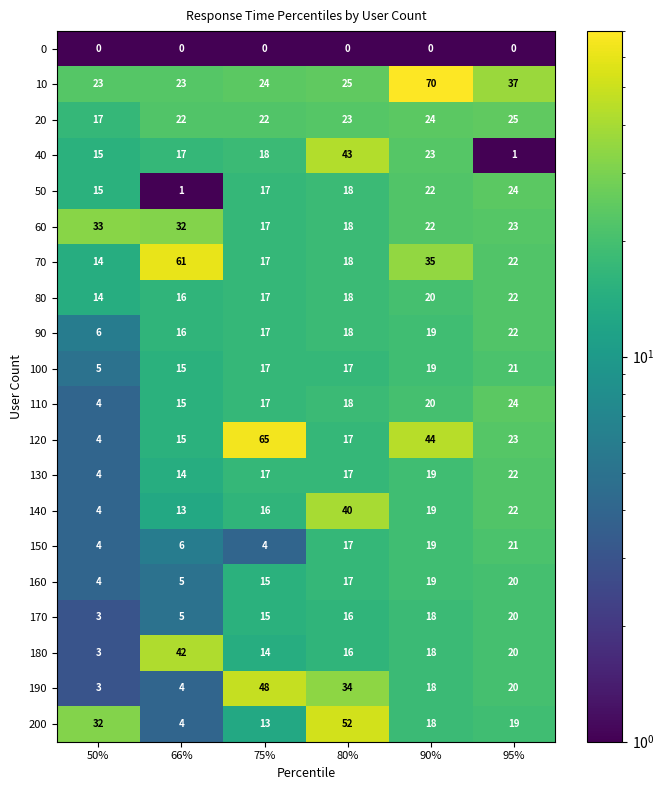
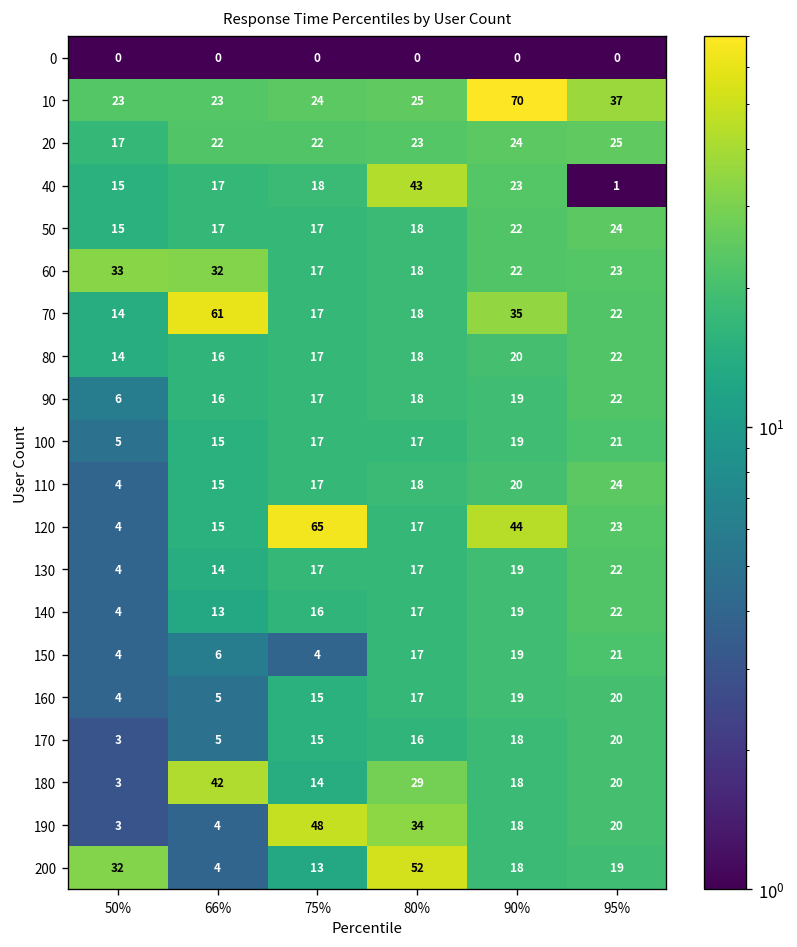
  {
    "0": {
      "50%": 0,
      "66%": 0,
      "75%": 0,
      "80%": 0,
      "90%": 0,
      "95%": 0
    },
    "10": {
      "50%": 23,
      "66%": 23,
      "75%": 24,
      "80%": 25,
      "90%": 70,
      "95%": 37
    },
    "20": {
      "50%": 17,
      "66%": 22,
      "75%": 22,
      "80%": 23,
      "90%": 24,
      "95%": 25
    },
    "40": {
      "50%": 15,
      "66%": 17,
      "75%": 18,
      "80%": 43,
      "90%": 23,
      "95%": 1
    },
    "50": {
      "50%": 15,
-     "66%": 1,
+     "66%": 17,
      "75%": 17,
      "80%": 18,
      "90%": 22,
      "95%": 24
    },
    "60": {
      "50%": 33,
      "66%": 32,
      "75%": 17,
      "80%": 18,
      "90%": 22,
      "95%": 23
    },
    "70": {
      "50%": 14,
      "66%": 61,
      "75%": 17,
      "80%": 18,
      "90%": 35,
      "95%": 22
    },
    "80": {
      "50%": 14,
      "66%": 16,
      "75%": 17,
      "80%": 18,
      "90%": 20,
      "95%": 22
    },
    "90": {
      "50%": 6,
      "66%": 16,
      "75%": 17,
      "80%": 18,
      "90%": 19,
      "95%": 22
    },
    "100": {
      "50%": 5,
      "66%": 15,
      "75%": 17,
      "80%": 17,
      "90%": 19,
      "95%": 21
    },
    "110": {
      "50%": 4,
      "66%": 15,
      "75%": 17,
      "80%": 18,
      "90%": 20,
      "95%": 24
    },
    "120": {
      "50%": 4,
      "66%": 15,
      "75%": 65,
      "80%": 17,
      "90%": 44,
      "95%": 23
    },
    "130": {
      "50%": 4,
      "66%": 14,
      "75%": 17,
      "80%": 17,
      "90%": 19,
      "95%": 22
    },
    "140": {
      "50%": 4,
      "66%": 13,
      "75%": 16,
-     "80%": 40,
+     "80%": 17,
      "90%": 19,
      "95%": 22
    },
    "150": {
      "50%": 4,
      "66%": 6,
      "75%": 4,
      "80%": 17,
      "90%": 19,
      "95%": 21
    },
    "160": {
      "50%": 4,
      "66%": 5,
      "75%": 15,
      "80%": 17,
      "90%": 19,
      "95%": 20
    },
    "170": {
      "50%": 3,
      "66%": 5,
      "75%": 15,
      "80%": 16,
      "90%": 18,
      "95%": 20
    },
    "180": {
      "50%": 3,
      "66%": 42,
      "75%": 14,
-     "80%": 16,
+     "80%": 29,
      "90%": 18,
      "95%": 20
    },
    "190": {
      "50%": 3,
      "66%": 4,
      "75%": 48,
      "80%": 34,
      "90%": 18,
      "95%": 20
    },
    "200": {
      "50%": 32,
      "66%": 4,
      "75%": 13,
      "80%": 52,
      "90%": 18,
      "95%": 19
    }
  }
